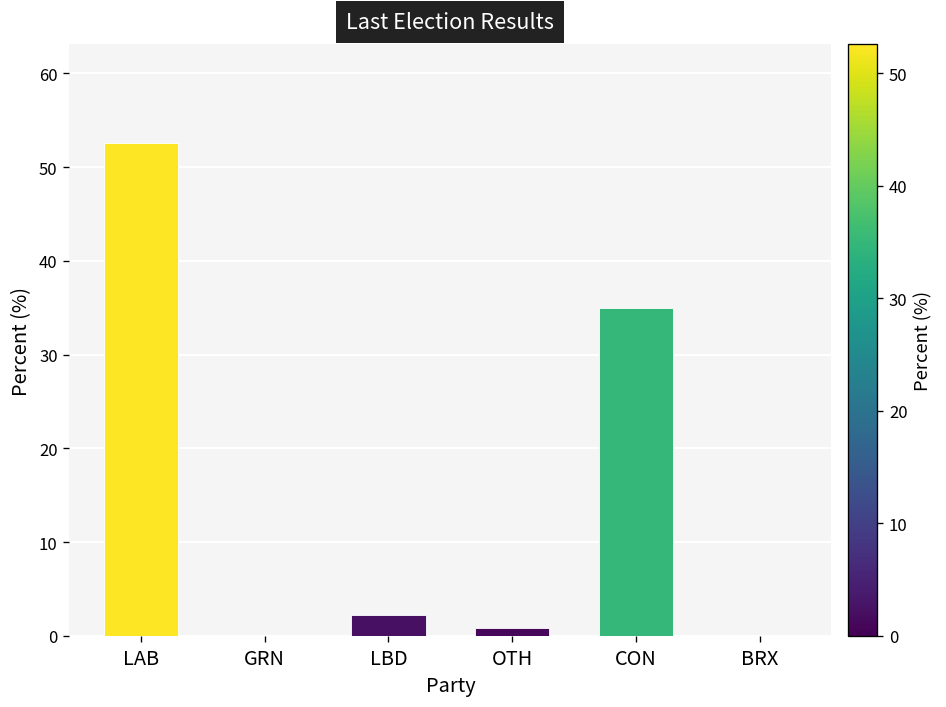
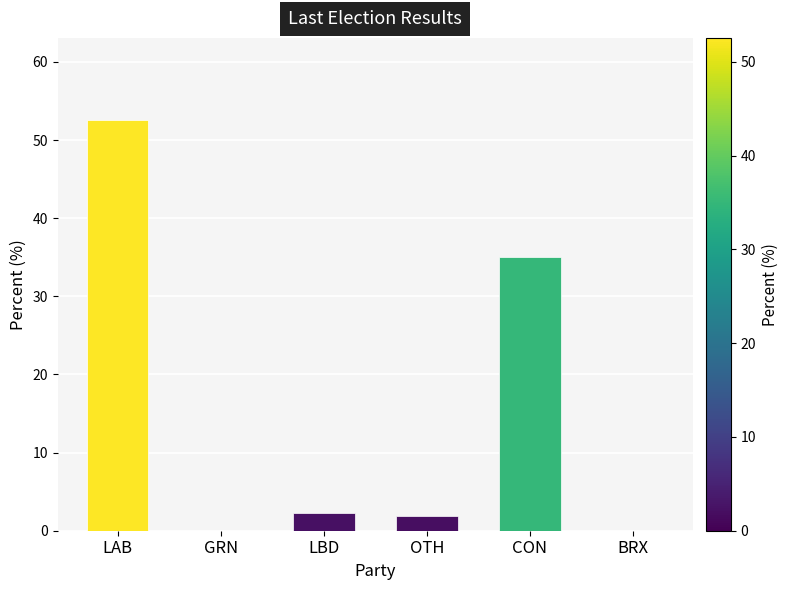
  {
    "LAB": 53,
    "GRN": 0,
    "LBD": 2,
-   "OTH": 1,
+   "OTH": 2,
    "CON": 35,
    "BRX": 0
  }
